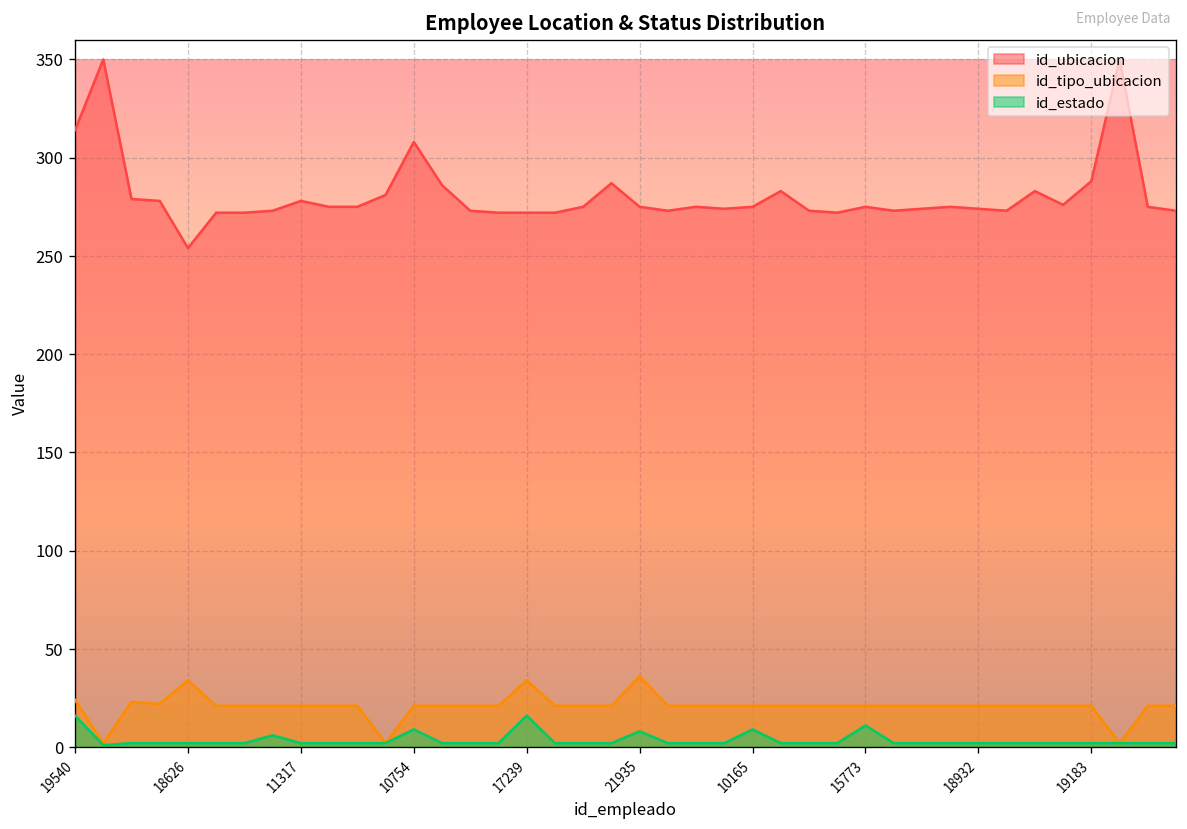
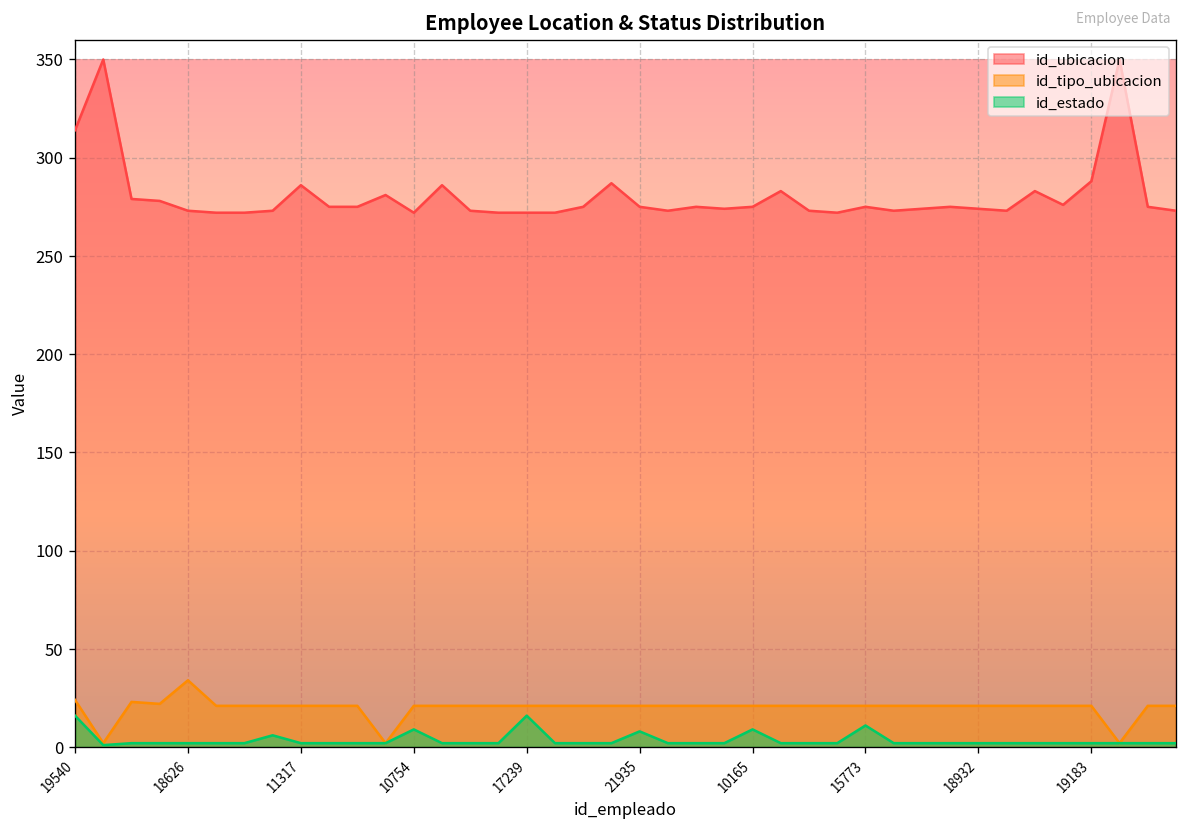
  {
    "id_ubicacion": {
      "19540": 314,
-     "18626": 254,
-     "11317": 278,
-     "10754": 308,
+     "18626": 273,
+     "11317": 286,
+     "10754": 272,
      "17239": 272,
      "21935": 275,
      "10165": 275,
      "15773": 275,
      "18932": 274,
      "19183": 288
    },
    "id_tipo_ubicacion": {
      "19540": 24,
      "18626": 34,
      "11317": 21,
      "10754": 21,
-     "17239": 34,
-     "21935": 36,
+     "17239": 21,
+     "21935": 21,
      "10165": 21,
      "15773": 21,
      "18932": 21,
      "19183": 21
    },
    "id_estado": {
      "19540": 16,
      "18626": 2,
      "11317": 2,
      "10754": 9,
      "17239": 16,
      "21935": 8,
      "10165": 9,
      "15773": 11,
      "18932": 2,
      "19183": 2
    }
  }
